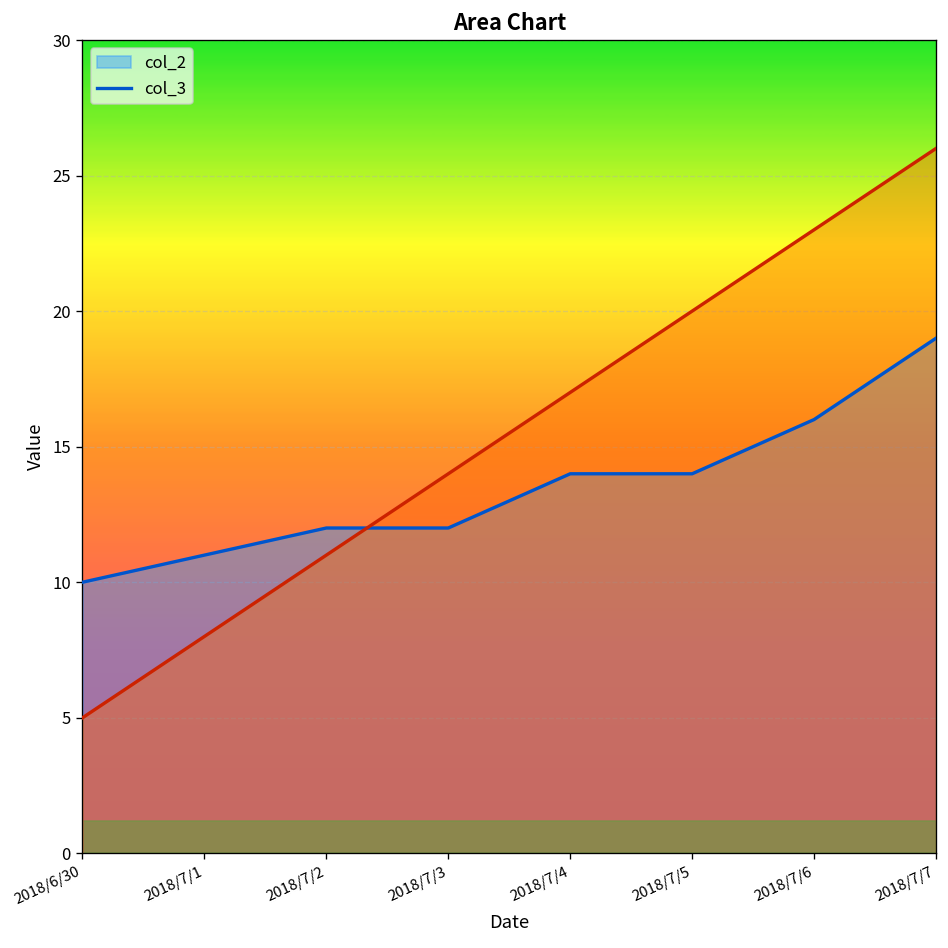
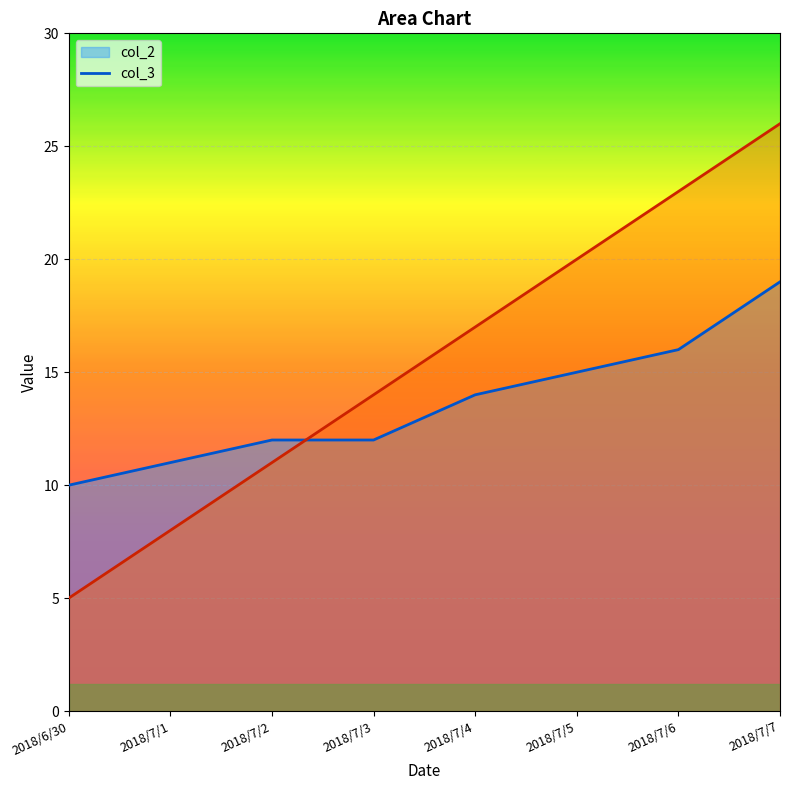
  {
    "col_2": {
      "2018/6/30": 10,
      "2018/7/1": 11,
      "2018/7/2": 12,
      "2018/7/3": 12,
      "2018/7/4": 14,
-     "2018/7/5": 14,
+     "2018/7/5": 15,
      "2018/7/6": 16,
      "2018/7/7": 19
    }
  }
